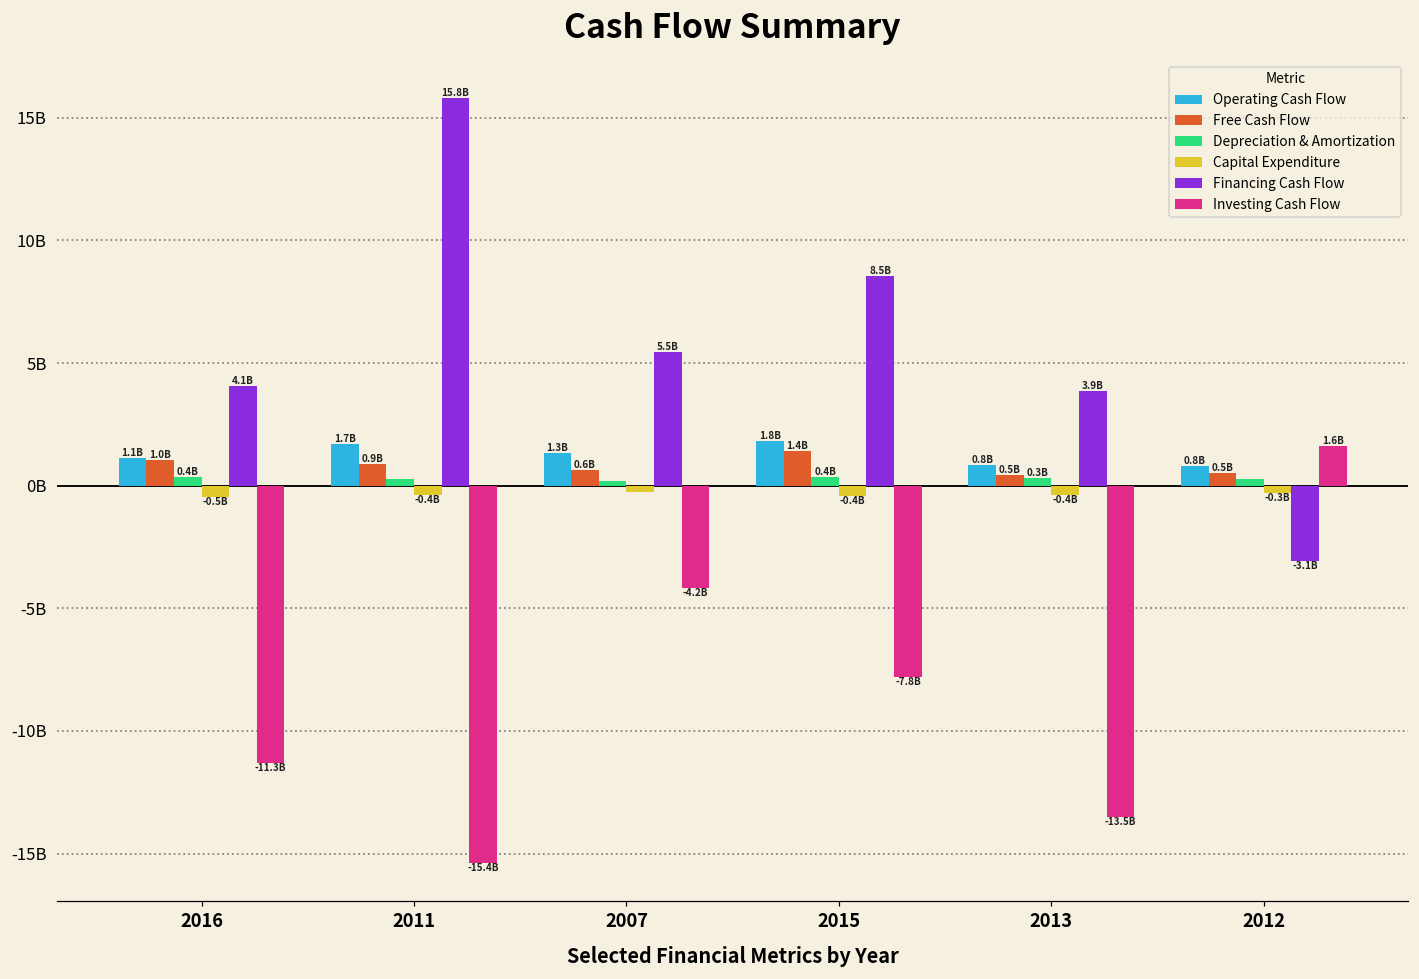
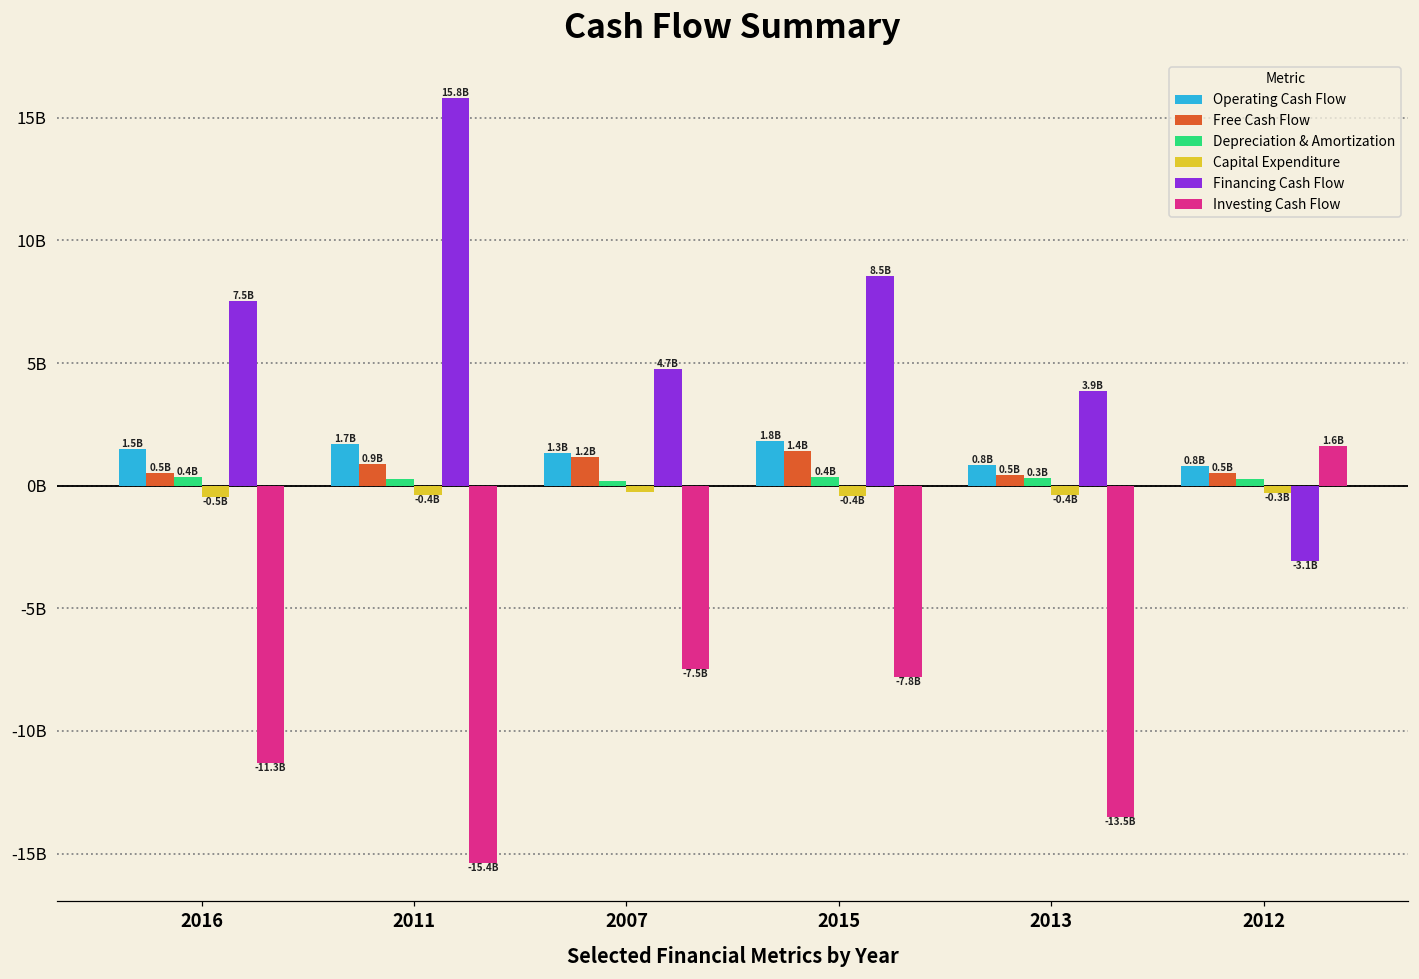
  {
    "Operating Cash Flow": {
-     "2016": "1.1B",
+     "2016": "1.5B",
      "2011": "1.7B",
      "2007": "1.3B",
      "2015": "1.8B",
      "2013": "0.8B",
      "2012": "0.8B"
    },
    "Free Cash Flow": {
-     "2016": "1.0B",
+     "2016": "0.5B",
      "2011": "0.9B",
-     "2007": "0.6B",
+     "2007": "1.2B",
      "2015": "1.4B",
      "2013": "0.5B",
      "2012": "0.5B"
    },
    "Depreciation & Amortization": {
      "2016": "0.4B",
      "2015": "0.4B",
      "2013": "0.3B"
    },
    "Capital Expenditure": {
      "2016": "-0.5B",
      "2011": "-0.4B",
      "2015": "-0.4B",
      "2013": "-0.4B",
      "2012": "-0.3B"
    },
    "Financing Cash Flow": {
-     "2016": "4.1B",
+     "2016": "7.5B",
      "2011": "15.8B",
-     "2007": "5.5B",
+     "2007": "4.7B",
      "2015": "8.5B",
      "2013": "3.9B",
      "2012": "-3.1B"
    },
    "Investing Cash Flow": {
      "2016": "-11.3B",
      "2011": "-15.4B",
-     "2007": "-4.2B",
+     "2007": "-7.5B",
      "2015": "-7.8B",
      "2013": "-13.5B",
      "2012": "1.6B"
    }
  }
